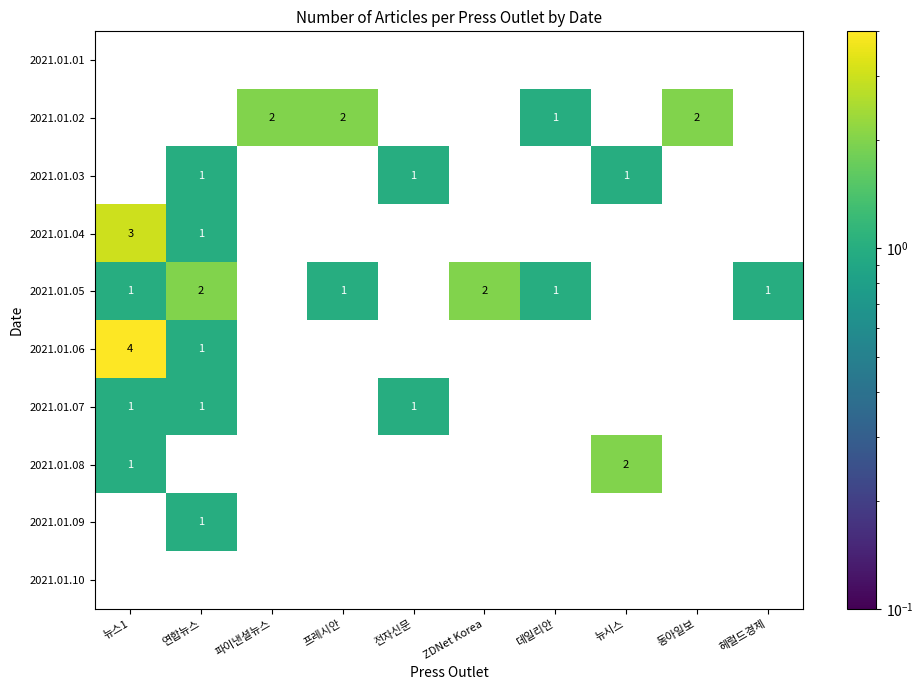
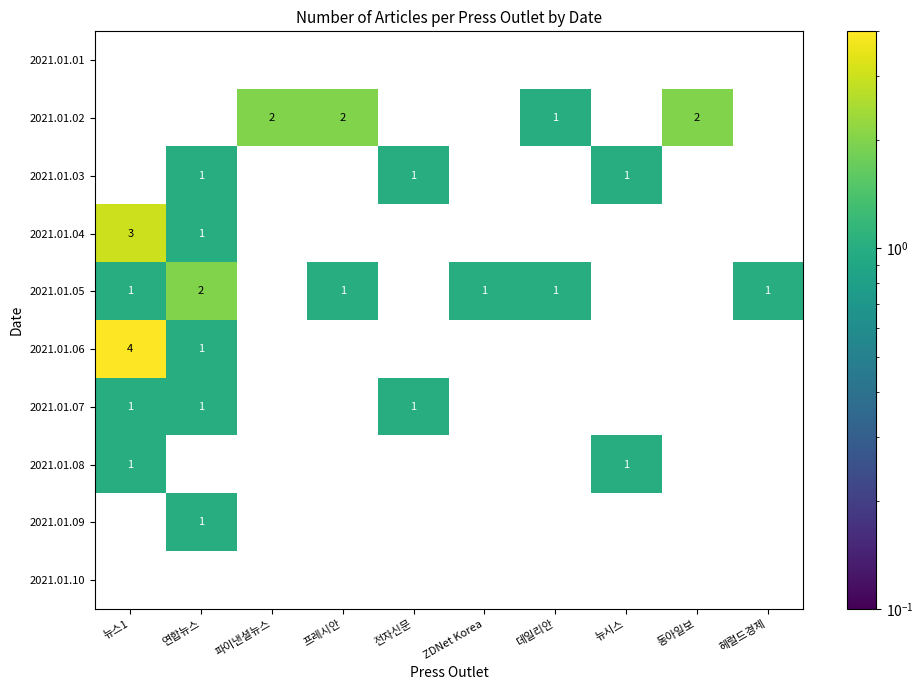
  {
    "2021.01.02": {
      "파이낸셜뉴스": 2,
      "프레시안": 2,
      "데일리안": 1,
      "동아일보": 2
    },
    "2021.01.03": {
      "연합뉴스": 1,
      "전자신문": 1,
      "뉴시스": 1
    },
    "2021.01.04": {
      "뉴스1": 3,
      "연합뉴스": 1
    },
    "2021.01.05": {
      "뉴스1": 1,
      "연합뉴스": 2,
      "프레시안": 1,
-     "ZDNet Korea": 2,
+     "ZDNet Korea": 1,
      "데일리안": 1,
      "헤럴드경제": 1
    },
    "2021.01.06": {
      "뉴스1": 4,
      "연합뉴스": 1
    },
    "2021.01.07": {
      "뉴스1": 1,
      "연합뉴스": 1,
      "전자신문": 1
    },
    "2021.01.08": {
      "뉴스1": 1,
-     "뉴시스": 2
+     "뉴시스": 1
    },
    "2021.01.09": {
      "연합뉴스": 1
    }
  }
